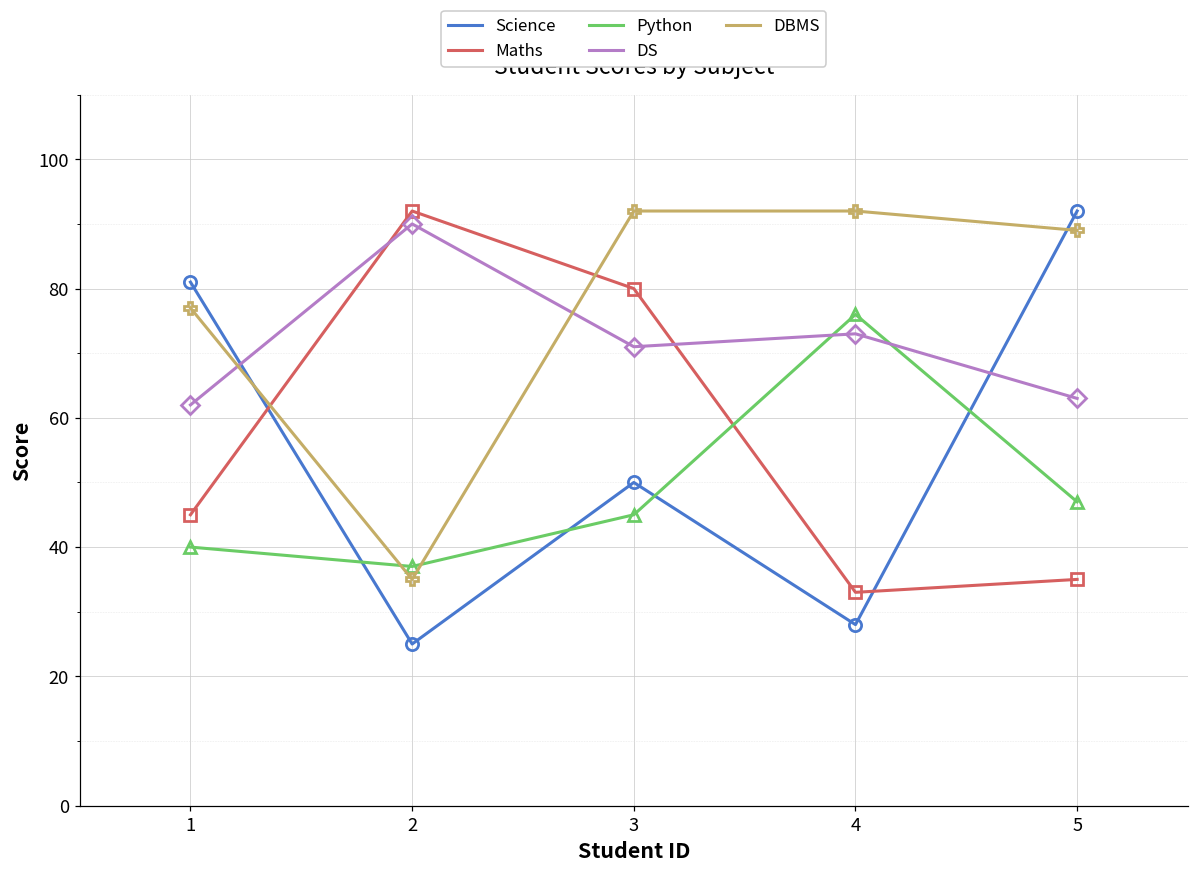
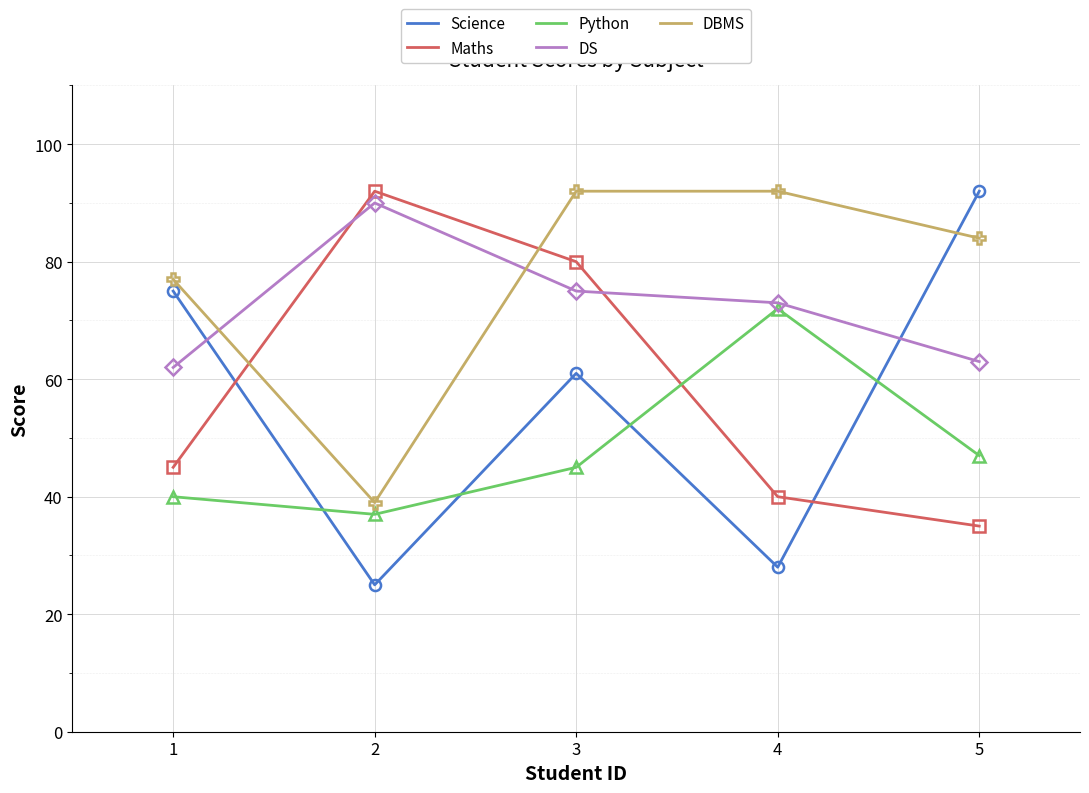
  {
    "Science": {
-     "1": 81,
+     "1": 75,
      "2": 25,
-     "3": 50,
+     "3": 61,
      "4": 28,
      "5": 92
    },
    "Maths": {
      "1": 45,
      "2": 92,
      "3": 80,
-     "4": 33,
+     "4": 40,
      "5": 35
    },
    "Python": {
      "1": 40,
      "2": 37,
      "3": 45,
-     "4": 76,
+     "4": 72,
      "5": 47
    },
    "DS": {
      "1": 62,
      "2": 90,
-     "3": 71,
+     "3": 75,
      "4": 73,
      "5": 63
    },
    "DBMS": {
      "1": 77,
-     "2": 35,
+     "2": 39,
      "3": 92,
      "4": 92,
-     "5": 89
+     "5": 84
    }
  }
